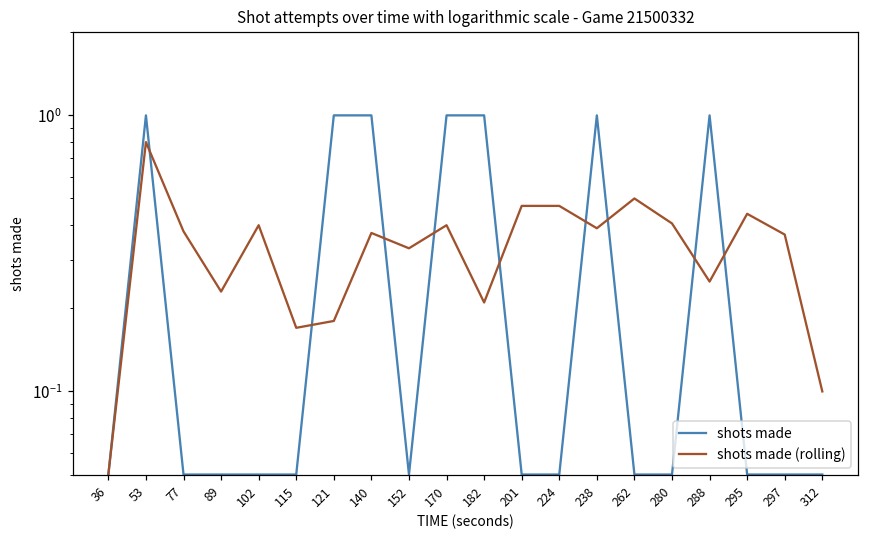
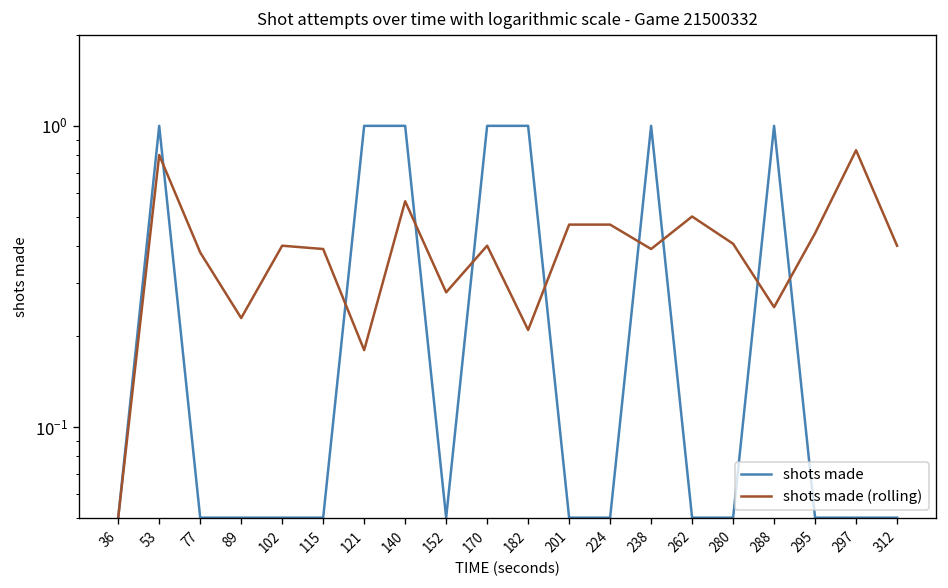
  {
    "shots made": {
      "53": 1.00,
      "77": 0.05,
      "89": 0.05,
      "102": 0.05,
      "115": 0.05,
      "121": 1.00,
      "140": 1.00,
      "152": 0.05,
      "170": 1.00,
      "182": 1.00,
      "201": 0.05,
      "224": 0.05,
      "238": 1.00,
      "262": 0.05,
      "280": 0.05,
      "288": 1.00,
      "295": 0.05,
      "297": 0.05,
      "312": 0.05
    },
    "shots made (rolling)": {
      "53": 0.80,
      "77": 0.38,
      "89": 0.23,
      "102": 0.40,
-     "115": 0.17,
+     "115": 0.39,
      "121": 0.18,
-     "140": 0.38,
-     "152": 0.33,
+     "140": 0.56,
+     "152": 0.28,
      "170": 0.40,
      "182": 0.21,
      "201": 0.47,
      "224": 0.47,
      "238": 0.39,
      "262": 0.50,
      "280": 0.41,
      "288": 0.25,
      "295": 0.44,
-     "297": 0.37,
-     "312": 0.1
+     "297": 0.83,
+     "312": 0.4
    }
  }
